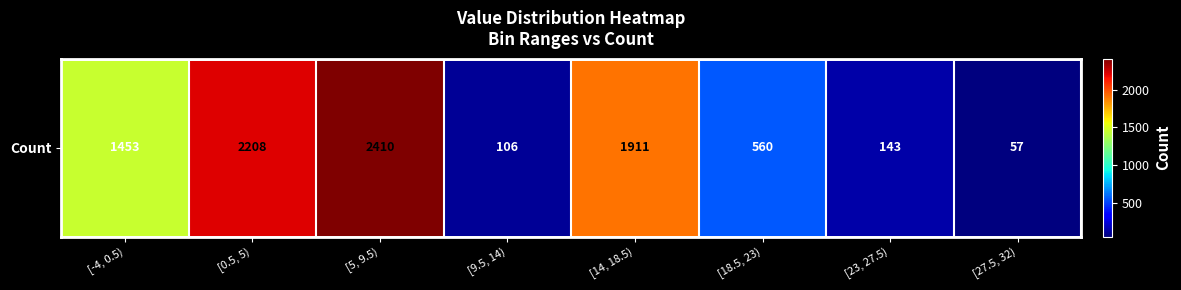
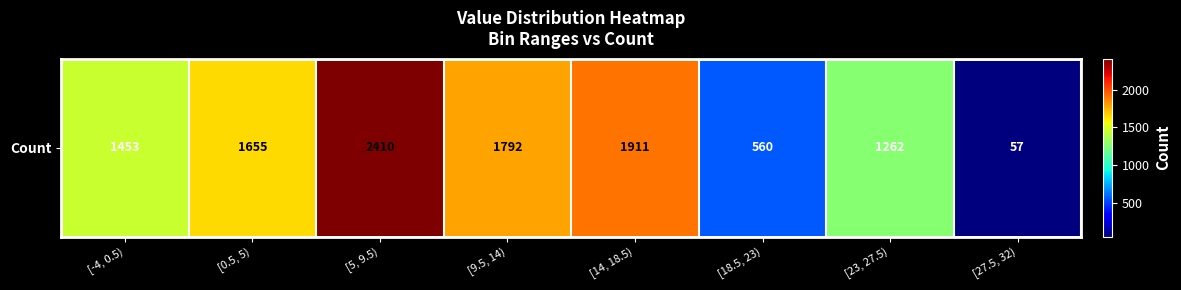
  {
    "Count": {
      "[-4, 0.5)": 1453,
-     "[0.5, 5)": 2208,
+     "[0.5, 5)": 1655,
      "[5, 9.5)": 2410,
-     "[9.5, 14)": 106,
+     "[9.5, 14)": 1792,
      "[14, 18.5)": 1911,
      "[18.5, 23)": 560,
-     "[23, 27.5)": 143,
+     "[23, 27.5)": 1262,
      "[27.5, 32)": 57
    }
  }
